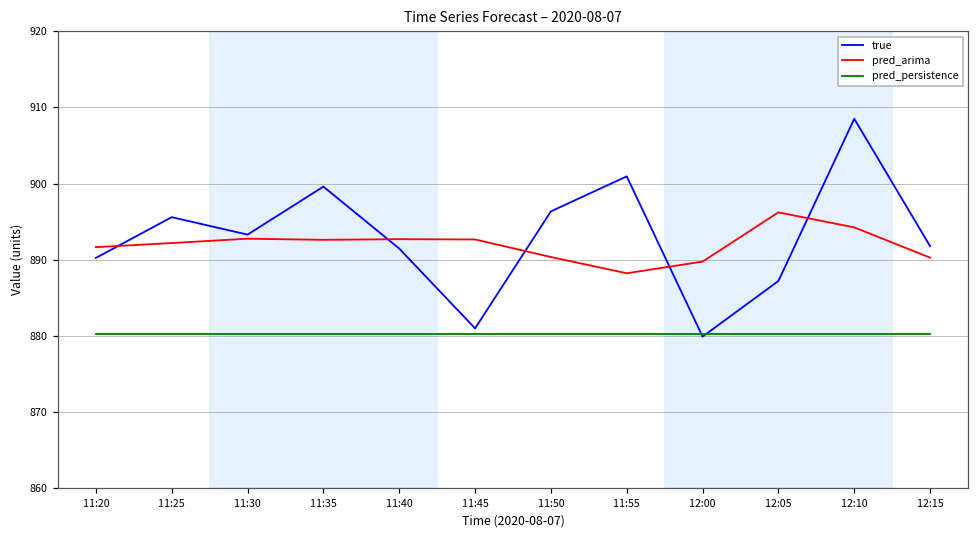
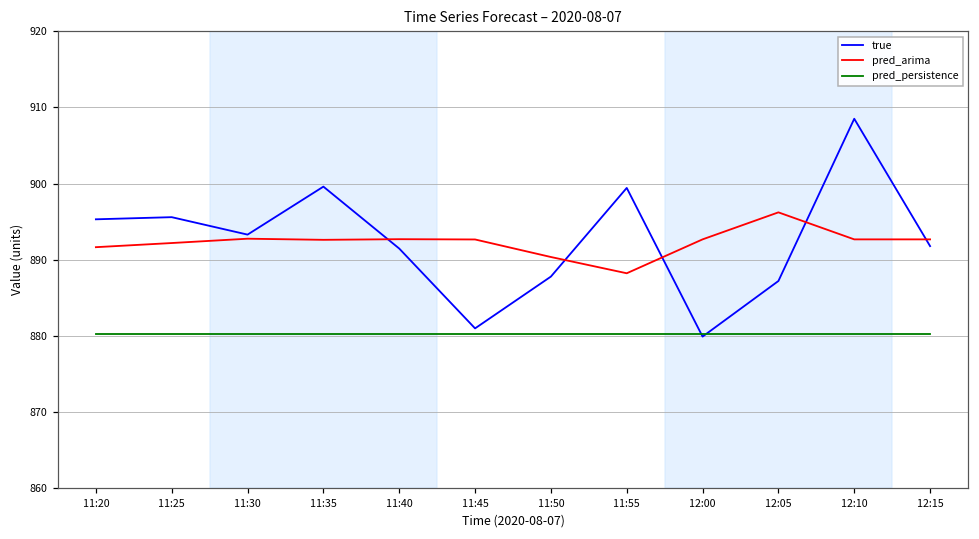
  {
    "true": {
-     "11:20": 890,
+     "11:20": 895,
      "11:25": 896,
      "11:30": 893,
      "11:35": 900,
      "11:40": 891,
      "11:45": 881,
-     "11:50": 896,
-     "11:55": 901,
+     "11:50": 888,
+     "11:55": 899,
      "12:05": 887,
      "12:10": 909,
      "12:15": 892
    },
    "pred_arima": {
      "11:20": 892,
      "11:25": 892,
      "11:30": 893,
      "11:35": 893,
      "11:40": 893,
      "11:45": 893,
      "11:50": 890,
      "11:55": 888,
-     "12:00": 890,
+     "12:00": 893,
      "12:05": 896,
-     "12:10": 894,
-     "12:15": 890
+     "12:10": 893,
+     "12:15": 893
    },
    "pred_persistence": {
      "11:20": 880,
      "11:25": 880,
      "11:30": 880,
      "11:35": 880,
      "11:40": 880,
      "11:45": 880,
      "11:50": 880,
      "11:55": 880,
      "12:05": 880,
      "12:10": 880,
      "12:15": 880
    }
  }
